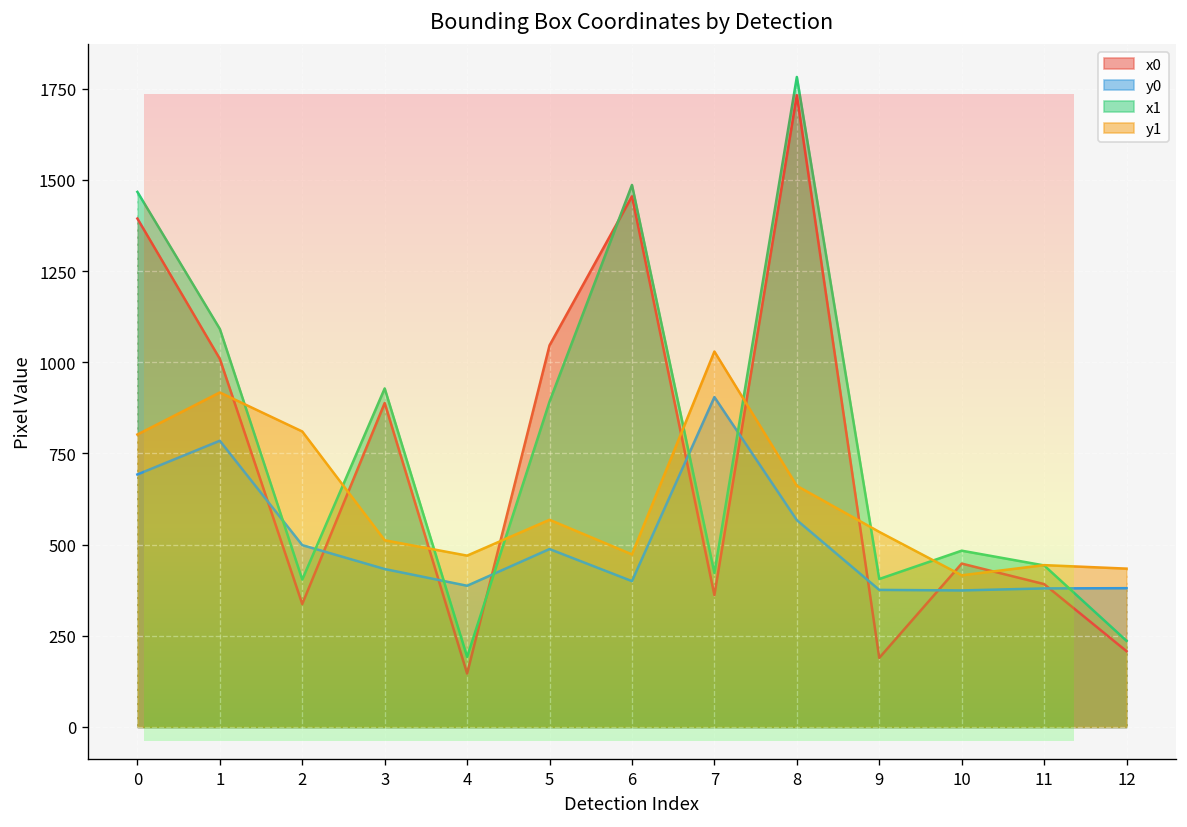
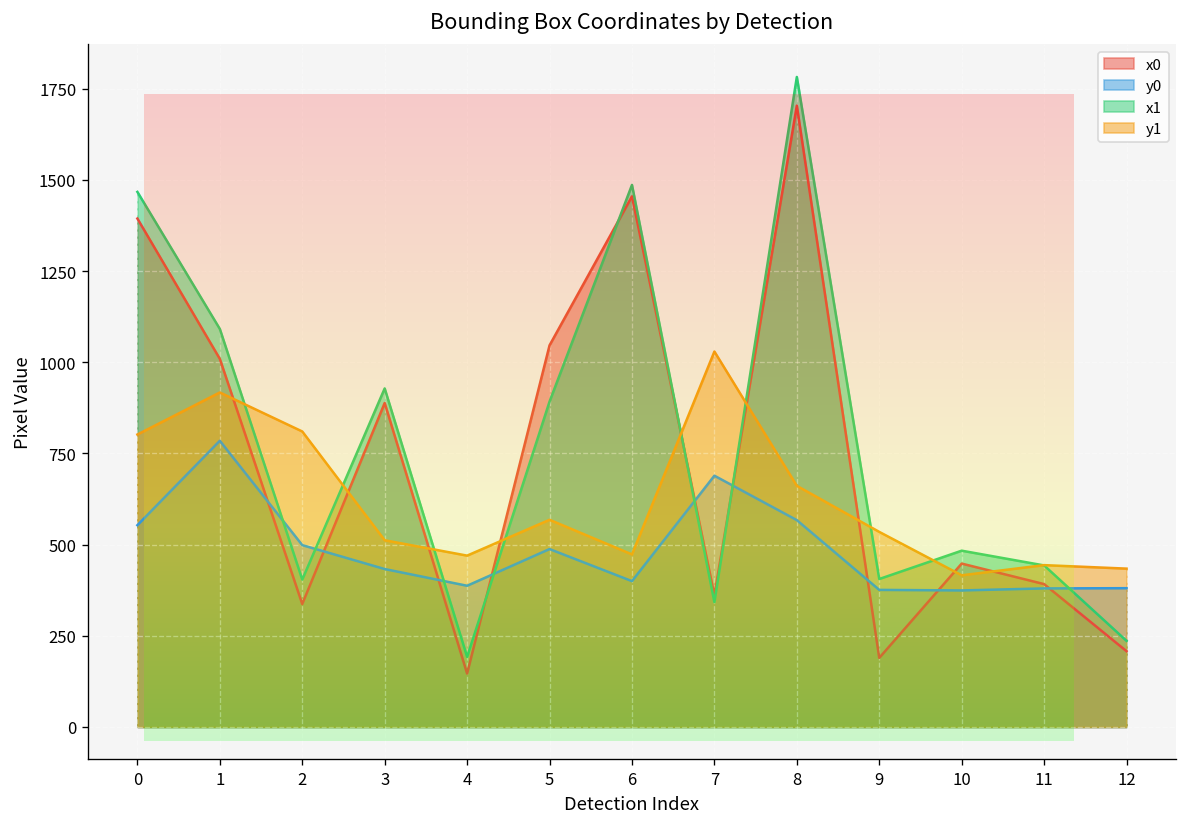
  {
    "x0": {
      "0": 1390,
      "1": 1010,
      "2": 340,
      "3": 890,
      "4": 150,
      "5": 1050,
      "6": 1450,
      "7": 360,
-     "8": 1730,
+     "8": 1700,
      "9": 190,
      "10": 450,
      "11": 390,
      "12": 210
    },
    "y0": {
-     "0": 690,
+     "0": 550,
      "1": 780,
      "2": 500,
      "3": 430,
      "4": 390,
      "5": 490,
      "6": 400,
-     "7": 900,
+     "7": 690,
      "8": 570,
      "9": 380,
      "10": 370,
      "11": 380,
      "12": 380
    },
    "x1": {
      "0": 1470,
      "1": 1090,
      "2": 400,
      "3": 930,
      "4": 190,
      "5": 890,
      "6": 1490,
-     "7": 420,
+     "7": 340,
      "8": 1780,
      "9": 410,
      "10": 480,
      "12": 240
    },
    "y1": {
      "0": 800,
      "1": 920,
      "2": 810,
      "3": 510,
      "4": 470,
      "5": 570,
      "6": 470,
      "7": 1030,
      "8": 660,
      "9": 530,
      "10": 420,
      "12": 430
    }
  }
